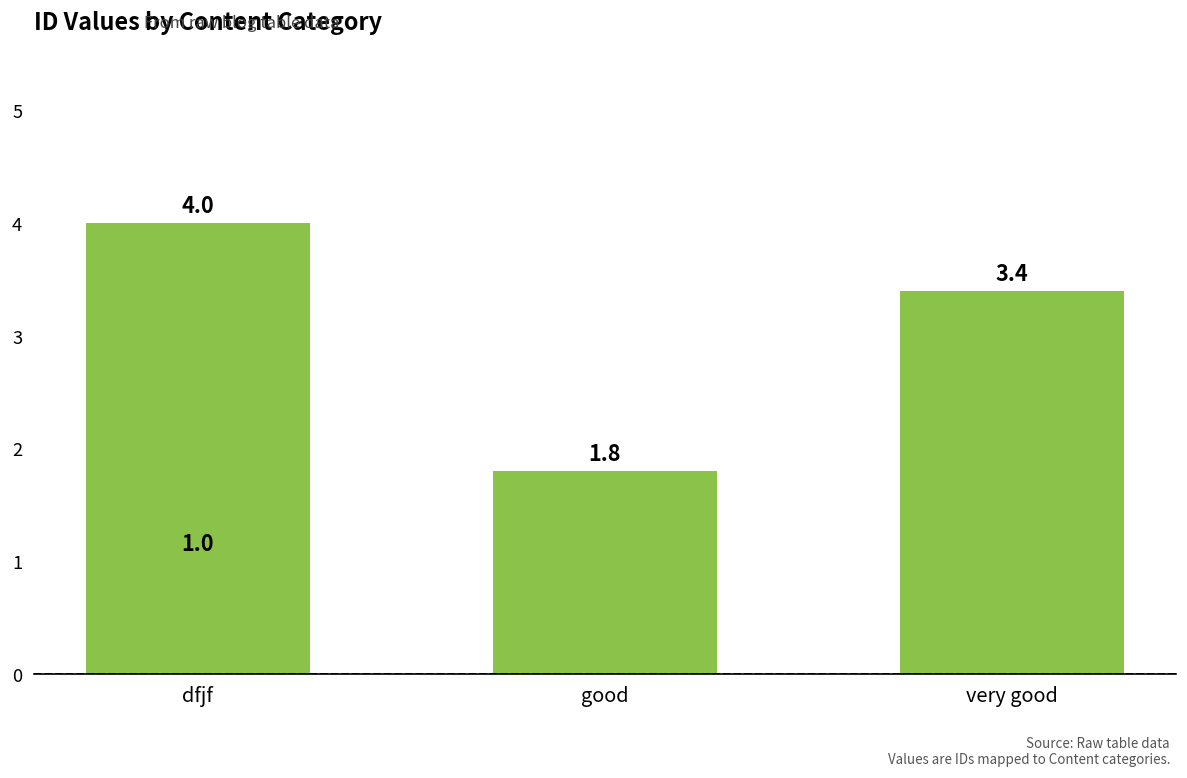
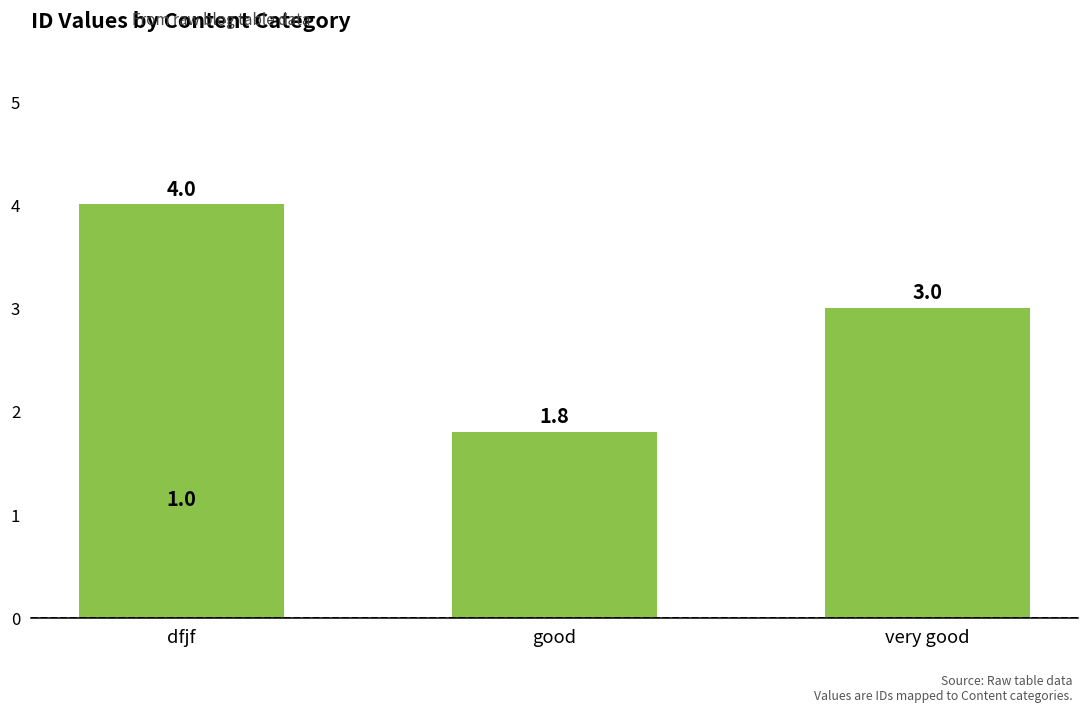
  {
    "good": 1.8,
-   "very good": 3.4
+   "very good": 3.0
  }
